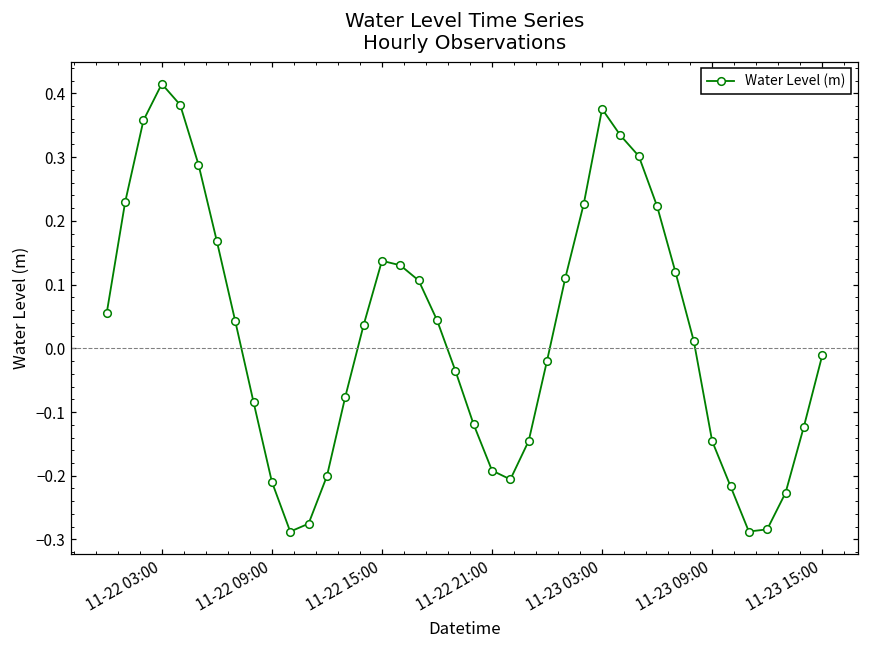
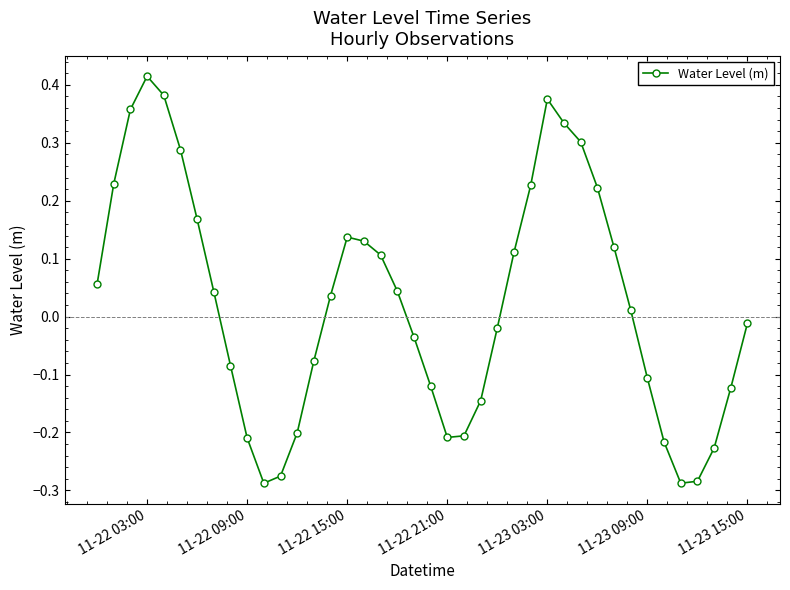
  {
    "11-22 03:00": 0.41,
    "11-22 09:00": -0.21,
    "11-22 15:00": 0.14,
-   "11-22 21:00": -0.19,
+   "11-22 21:00": -0.21,
    "11-23 03:00": 0.38,
-   "11-23 09:00": -0.15,
+   "11-23 09:00": -0.11,
    "11-23 15:00": -0.01
  }
